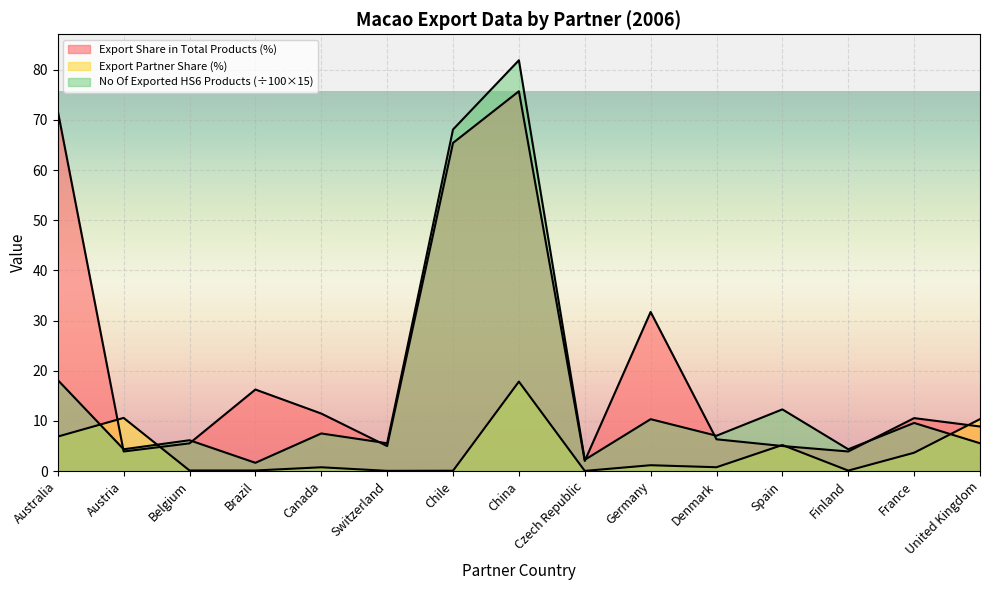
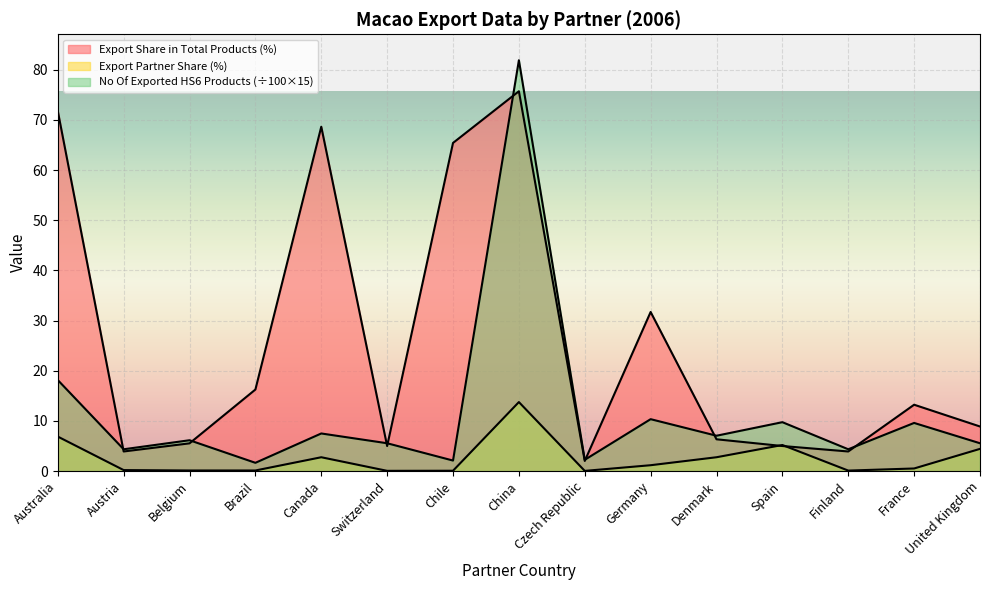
  {
    "Export Share in Total Products (%)": {
      "Australia": 72,
      "Belgium": 6,
      "Brazil": 16,
-     "Canada": 11,
+     "Canada": 69,
      "Switzerland": 5,
      "Chile": 65,
      "China": 76,
      "Germany": 32,
      "Denmark": 6,
-     "France": 11,
+     "France": 13,
      "United Kingdom": 9
    },
    "Export Partner Share (%)": {
      "Australia": 7,
-     "Austria": 11,
+     "Austria": 0,
      "Belgium": 0,
      "Brazil": 0,
-     "Canada": 1,
+     "Canada": 3,
      "Switzerland": 0,
      "Chile": 0,
-     "China": 18,
+     "China": 14,
      "Czech Republic": 0,
      "Germany": 1,
-     "Denmark": 1,
+     "Denmark": 3,
      "Finland": 0,
-     "France": 4,
-     "United Kingdom": 10
+     "France": 1,
+     "United Kingdom": 4
    },
    "No Of Exported HS6 Products (÷100×15)": {
      "Australia": 18,
      "Belgium": 6,
      "Brazil": 2,
      "Canada": 8,
      "Switzerland": 6,
-     "Chile": 68,
+     "Chile": 2,
      "China": 82,
      "Germany": 10,
      "Denmark": 7,
-     "Spain": 12,
+     "Spain": 10,
      "France": 10,
      "United Kingdom": 6
    }
  }
